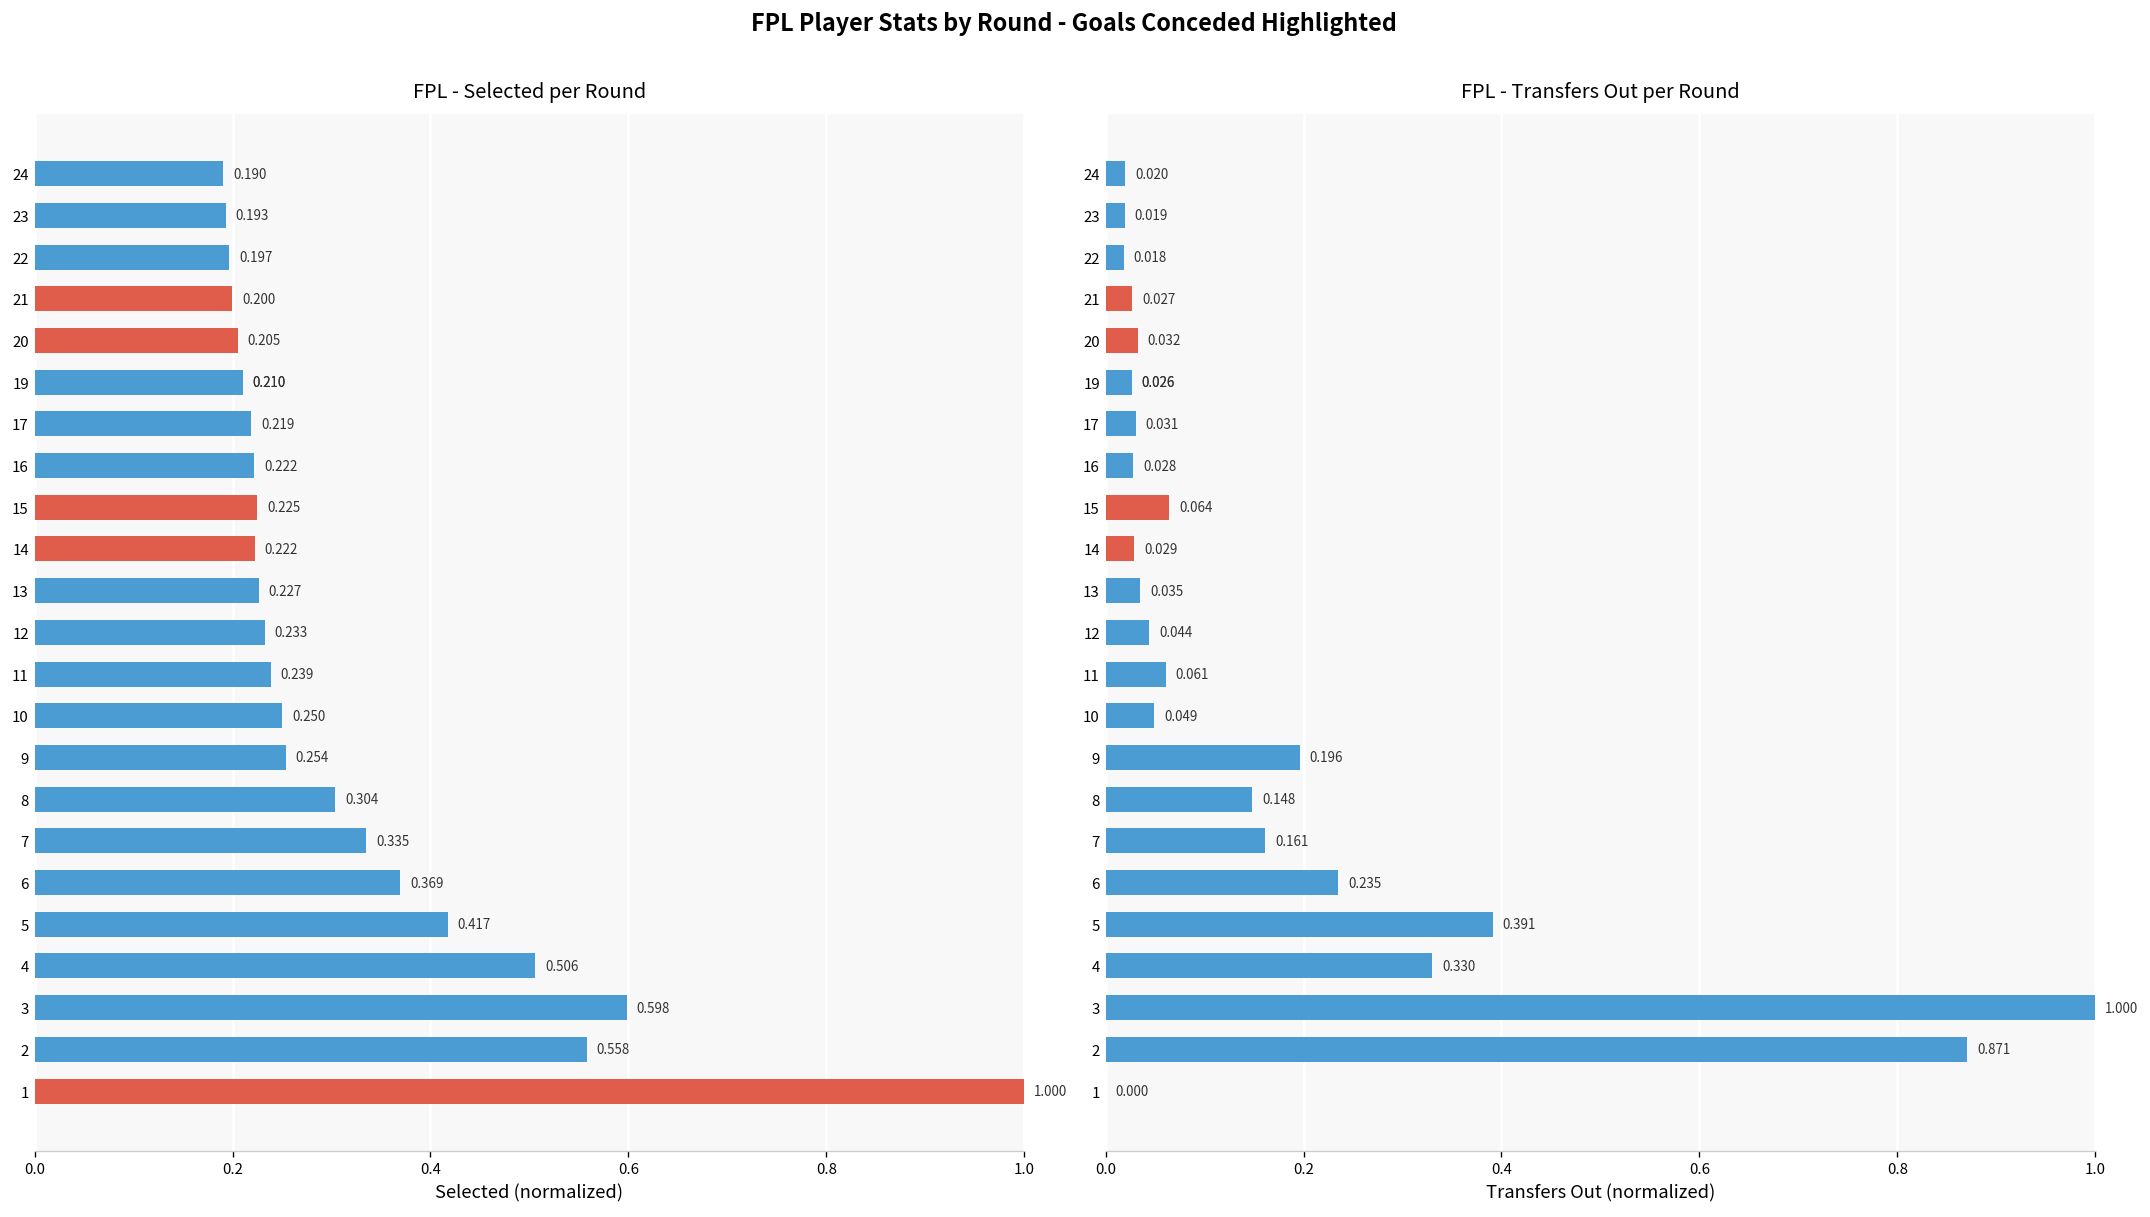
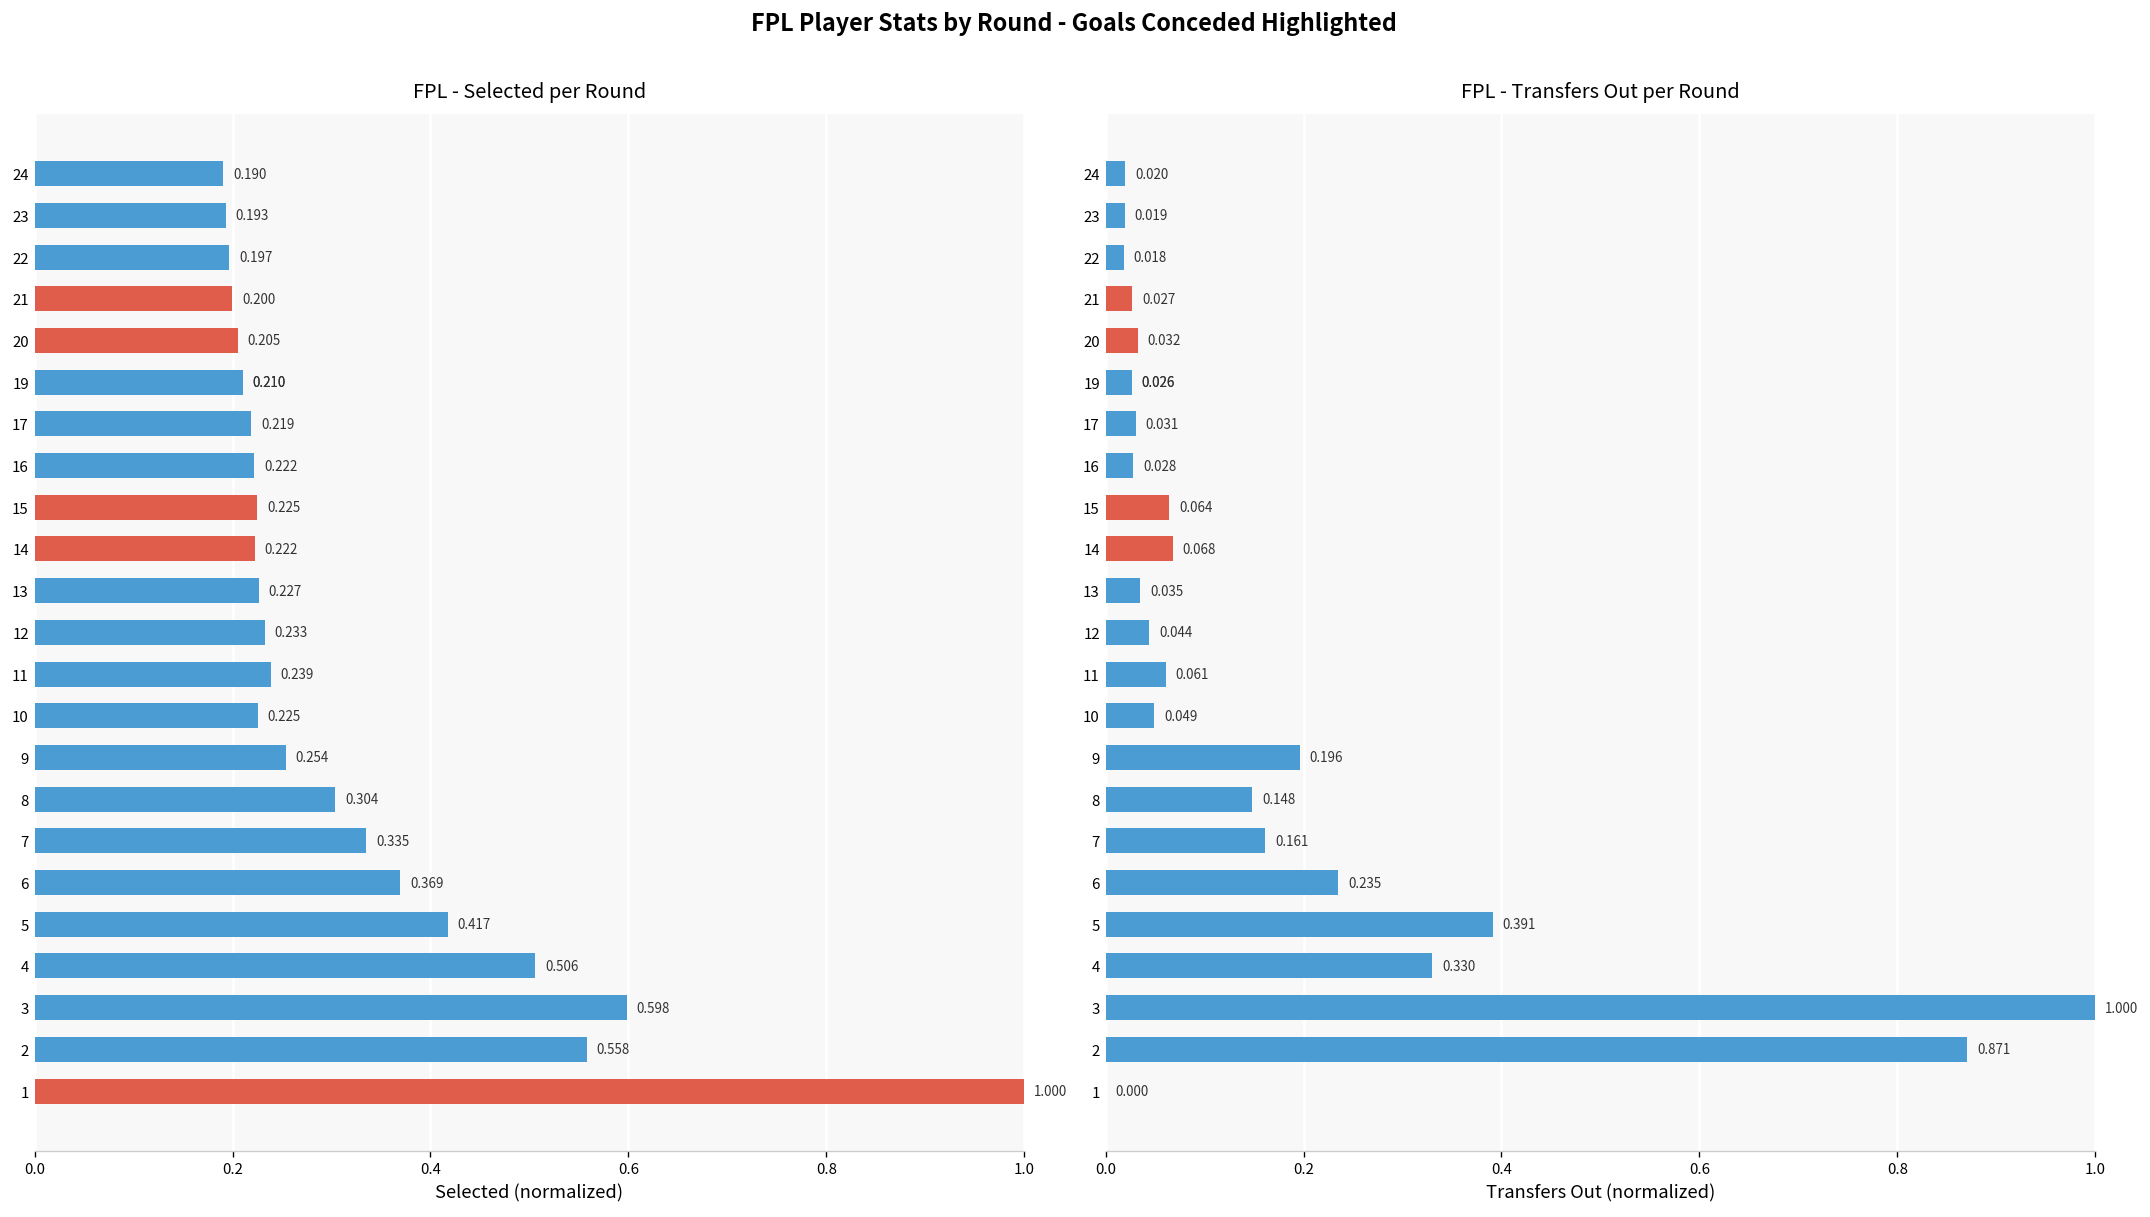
  {
    "FPL - Selected per Round": {
      "24": 0.190,
      "23": 0.193,
      "22": 0.197,
      "21": 0.200,
      "20": 0.205,
      "17": 0.219,
      "16": 0.222,
      "15": 0.225,
      "14": 0.222,
      "13": 0.227,
      "12": 0.233,
      "11": 0.239,
-     "10": 0.250,
+     "10": 0.225,
      "9": 0.254,
      "8": 0.304,
      "7": 0.335,
      "6": 0.369,
      "5": 0.417,
      "4": 0.506,
      "3": 0.598,
      "2": 0.558,
      "1": 1.000
    },
    "FPL - Transfers Out per Round": {
      "24": 0.020,
      "23": 0.019,
      "22": 0.018,
      "21": 0.027,
      "20": 0.032,
      "17": 0.031,
      "16": 0.028,
      "15": 0.064,
-     "14": 0.029,
+     "14": 0.068,
      "13": 0.035,
      "12": 0.044,
      "11": 0.061,
      "10": 0.049,
      "9": 0.196,
      "8": 0.148,
      "7": 0.161,
      "6": 0.235,
      "5": 0.391,
      "4": 0.330,
      "3": 1.000,
      "2": 0.871,
      "1": 0.000
    }
  }
